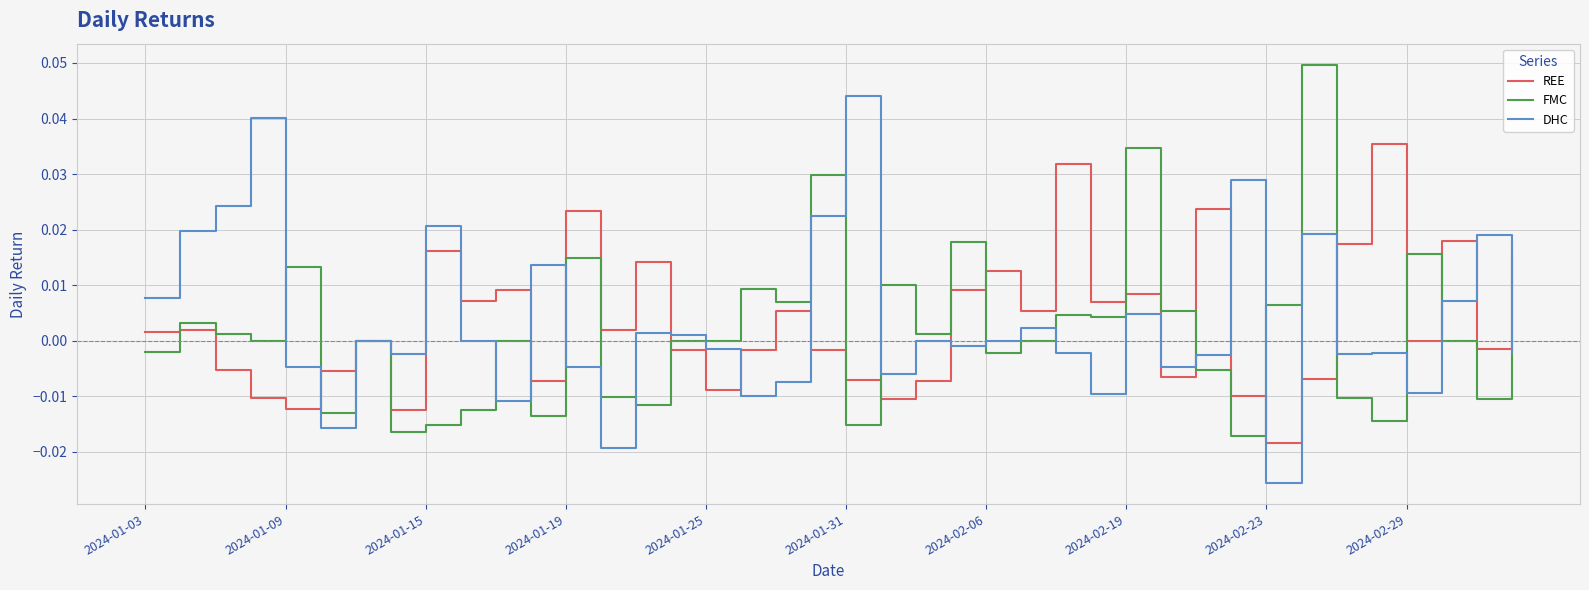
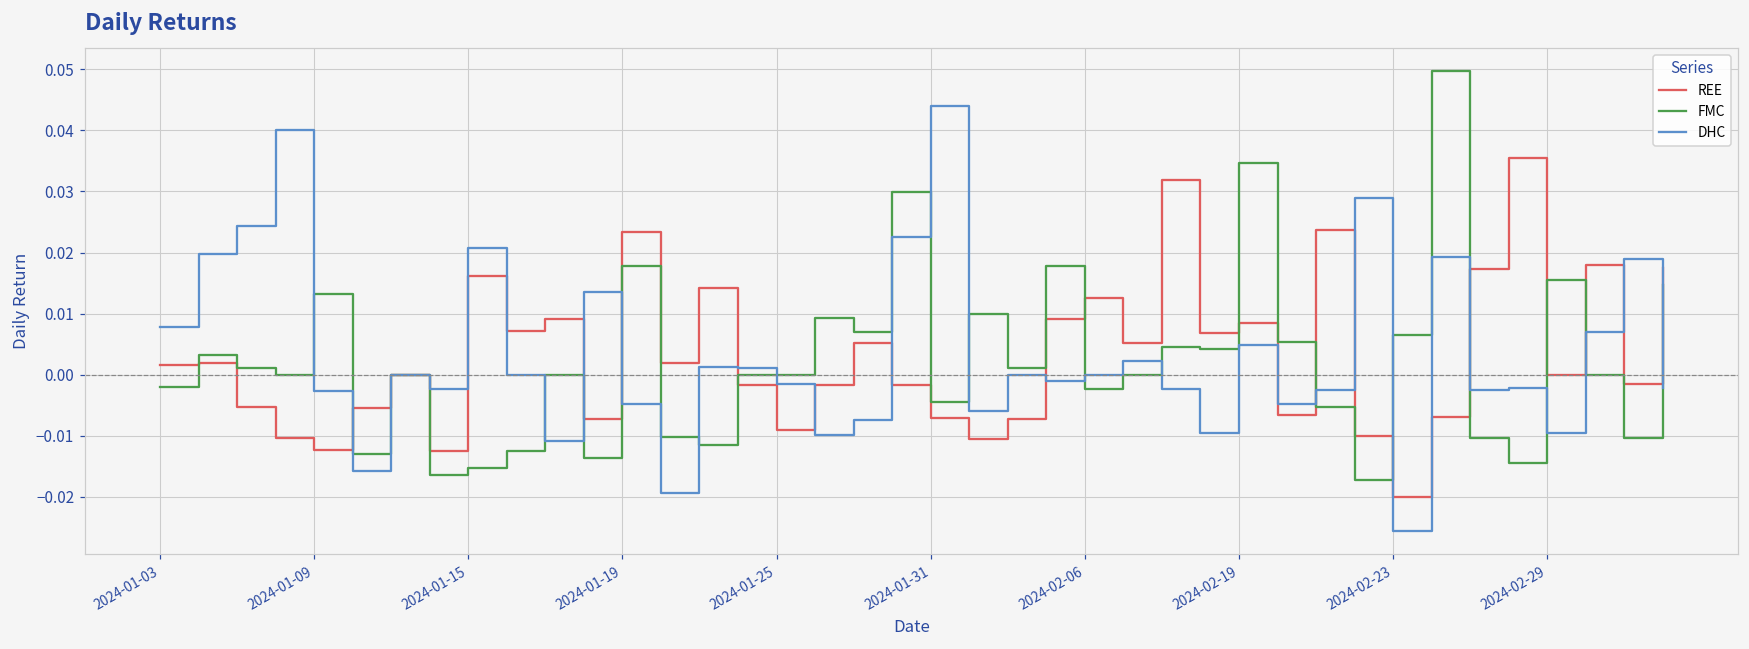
  {
    "REE": {
      "2024-01-03": 0.002,
      "2024-01-09": -0.012,
      "2024-01-15": 0.016,
      "2024-01-19": 0.023,
      "2024-01-25": -0.009,
      "2024-01-31": -0.007,
      "2024-02-06": 0.013,
      "2024-02-19": 0.008,
-     "2024-02-23": -0.018,
+     "2024-02-23": -0.020,
      "2024-02-29": 0.000
    },
    "FMC": {
      "2024-01-03": -0.002,
      "2024-01-09": 0.013,
      "2024-01-15": -0.015,
-     "2024-01-19": 0.015,
+     "2024-01-19": 0.018,
      "2024-01-25": 0.000,
-     "2024-01-31": -0.015,
+     "2024-01-31": -0.004,
      "2024-02-06": -0.002,
      "2024-02-19": 0.035,
      "2024-02-23": 0.006,
      "2024-02-29": 0.016
    },
    "DHC": {
      "2024-01-03": 0.008,
-     "2024-01-09": -0.005,
+     "2024-01-09": -0.003,
      "2024-01-15": 0.021,
      "2024-01-19": -0.005,
      "2024-01-25": -0.001,
      "2024-01-31": 0.044,
      "2024-02-06": 0.000,
      "2024-02-19": 0.005,
      "2024-02-23": -0.026,
      "2024-02-29": -0.009
    }
  }
